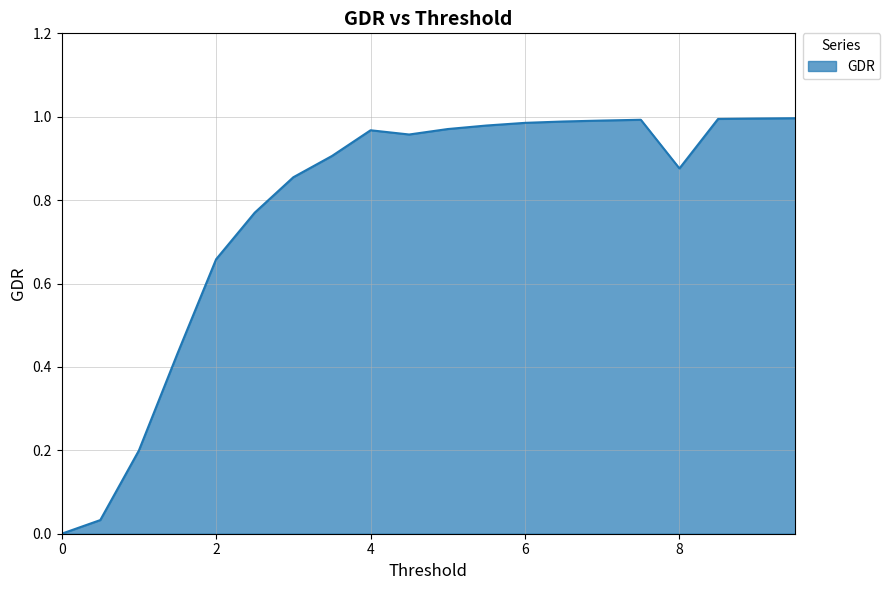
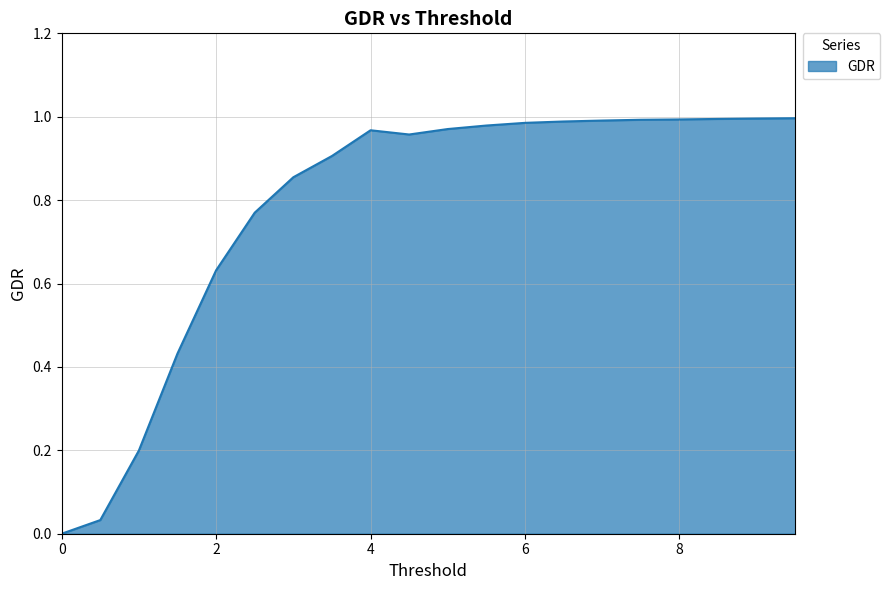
  {
    "0": 0.00,
-   "2": 0.66,
+   "2": 0.63,
    "4": 0.97,
    "6": 0.99,
-   "8": 0.88
+   "8": 0.99
  }
